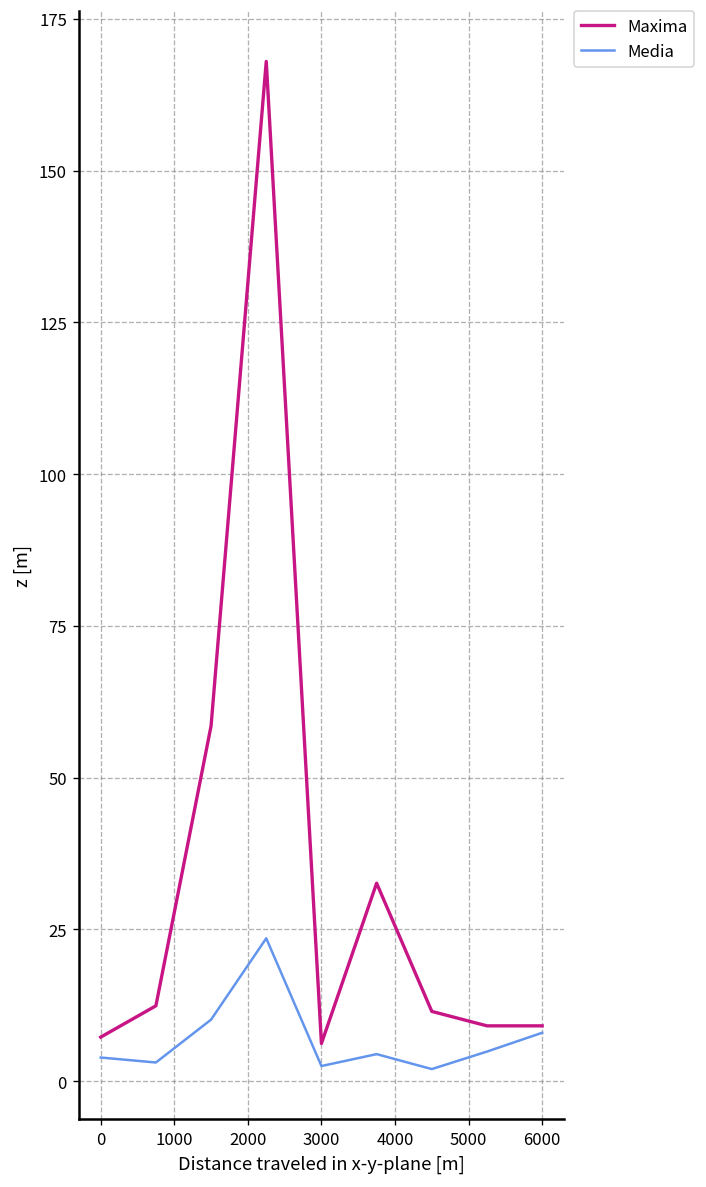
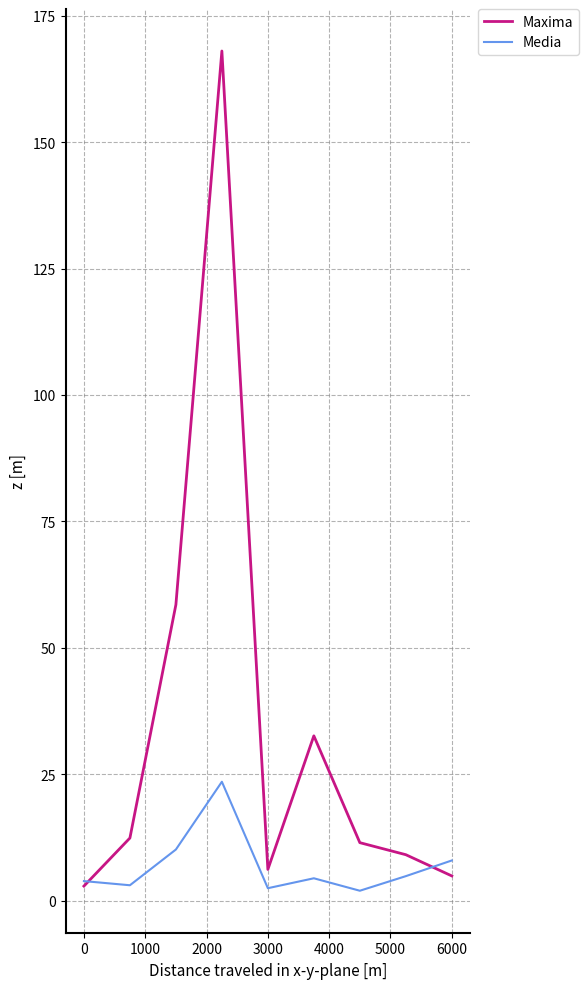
  {
    "Maxima": {
-     "0": 7,
+     "0": 3,
      "3000": 6,
-     "6000": 9
+     "6000": 5
    },
    "Media": {
      "0": 4,
      "3000": 2,
      "6000": 8
    }
  }
